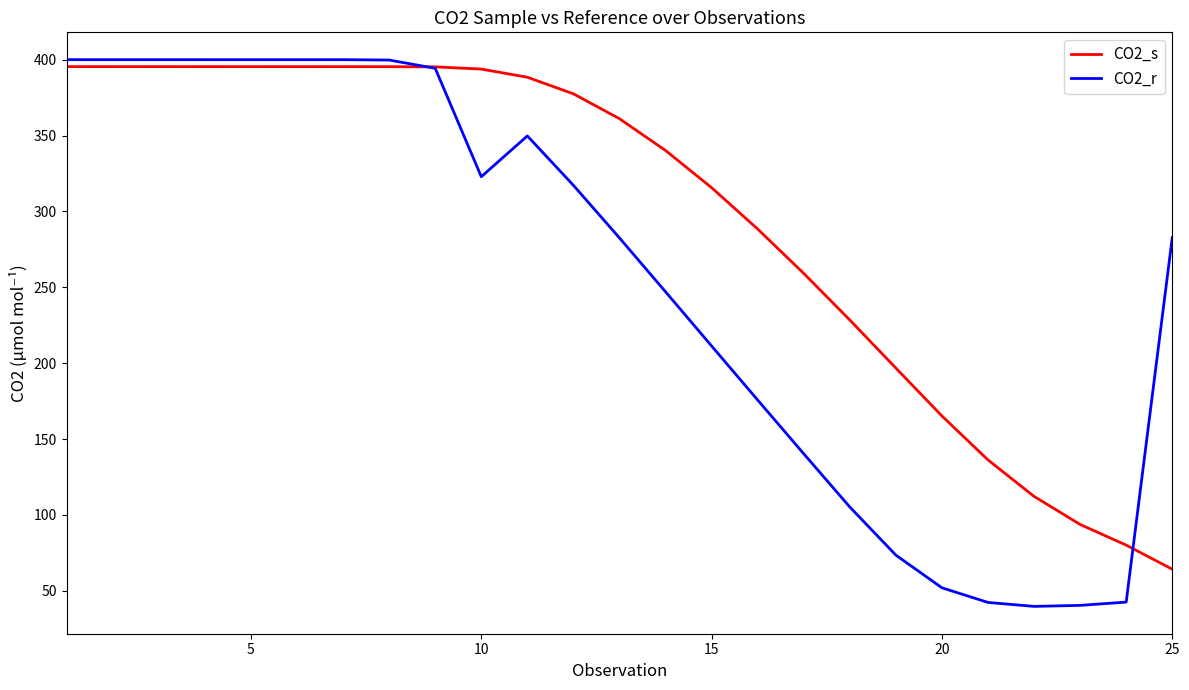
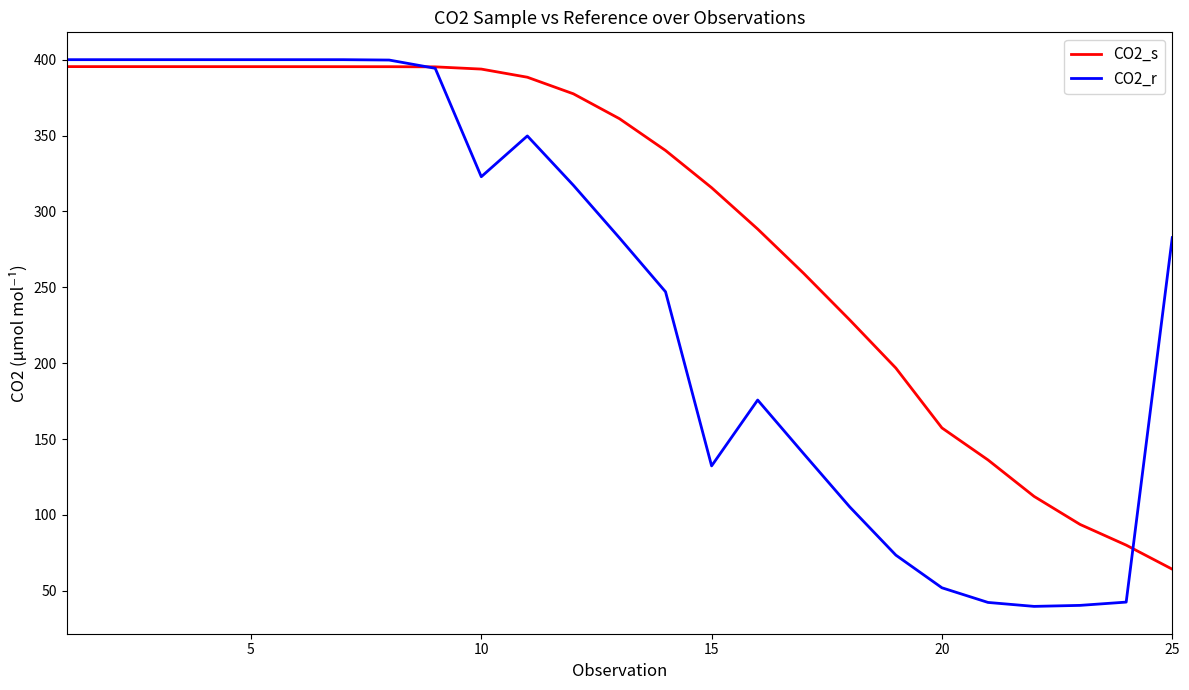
  {
    "CO2_s": {
      "5": 395,
      "10": 394,
      "15": 316,
-     "20": 165,
+     "20": 157,
      "25": 64
    },
    "CO2_r": {
      "5": 400,
      "10": 323,
-     "15": 211,
+     "15": 132,
      "20": 52,
      "25": 283
    }
  }
